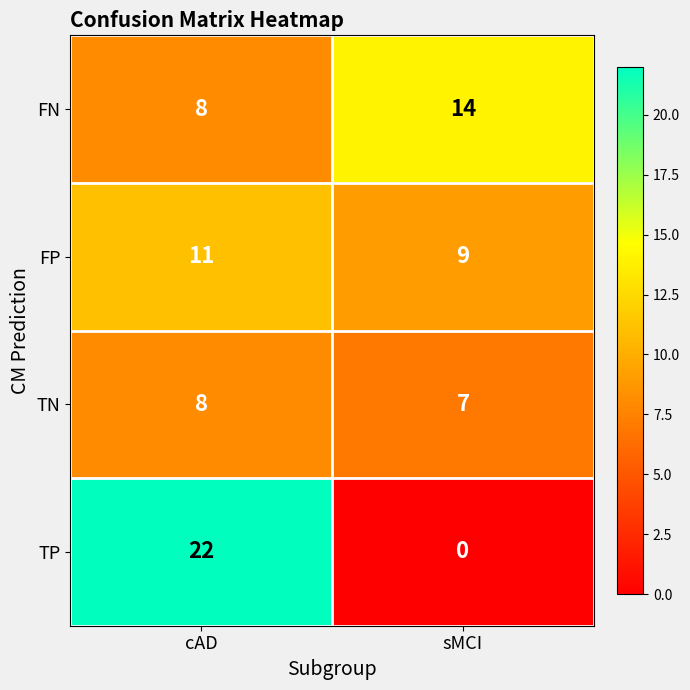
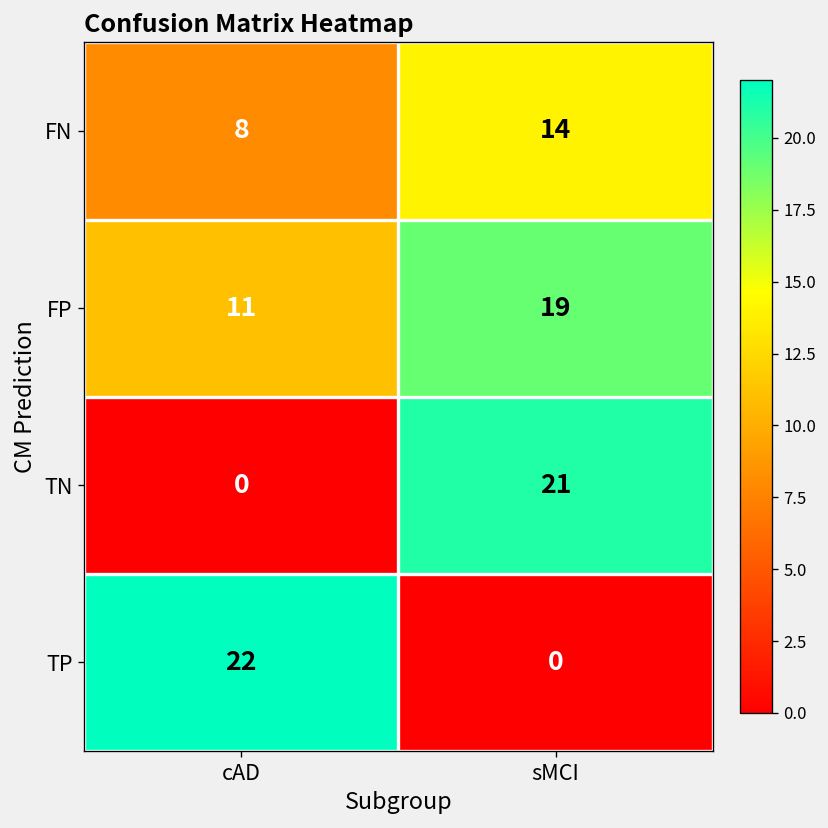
  {
    "FN": {
      "cAD": 8,
      "sMCI": 14
    },
    "FP": {
      "cAD": 11,
-     "sMCI": 9
+     "sMCI": 19
    },
    "TN": {
-     "cAD": 8,
-     "sMCI": 7
+     "cAD": 0,
+     "sMCI": 21
    },
    "TP": {
      "cAD": 22,
      "sMCI": 0
    }
  }
